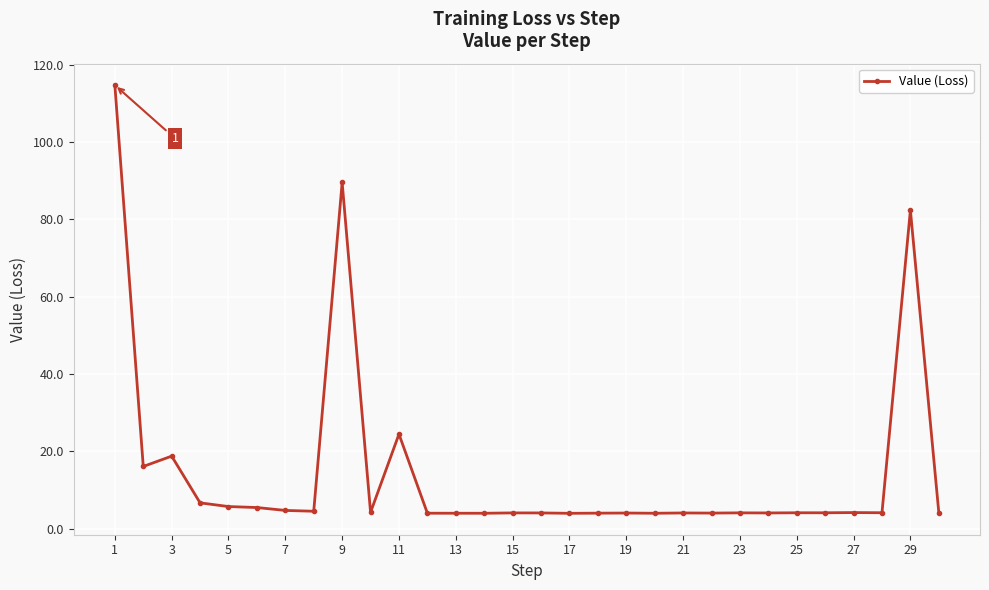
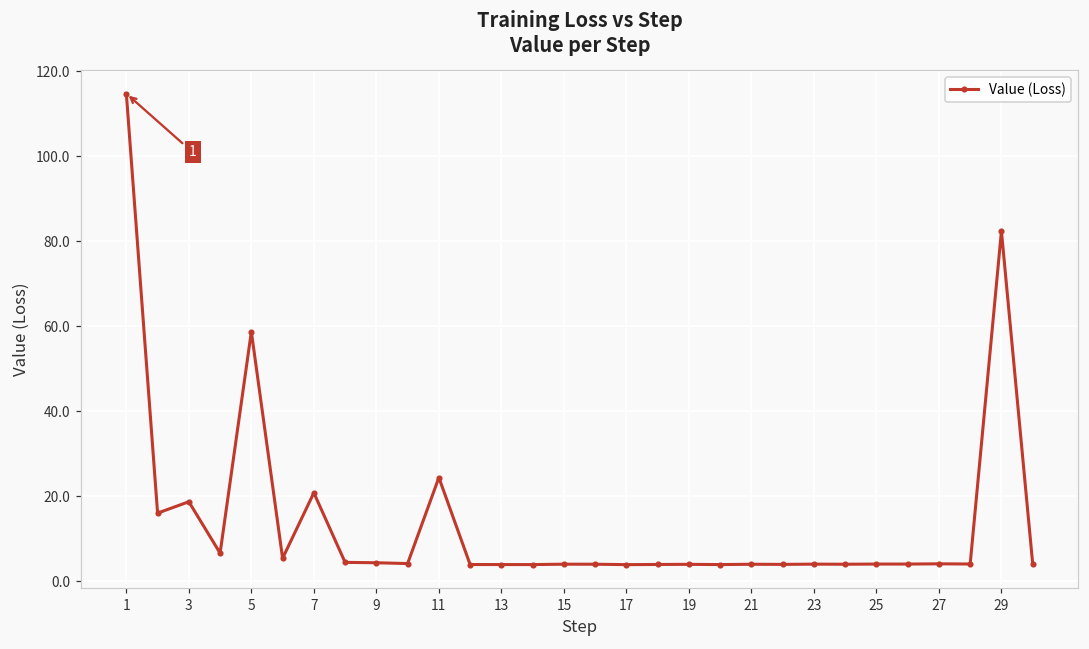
  {
    "1": 115,
    "3": 19,
-   "5": 6,
-   "7": 5,
-   "9": 90,
+   "5": 59,
+   "7": 21,
+   "9": 4,
    "11": 24,
    "13": 4,
    "15": 4,
    "17": 4,
    "19": 4,
    "21": 4,
    "23": 4,
    "25": 4,
    "27": 4,
    "29": 82
  }
